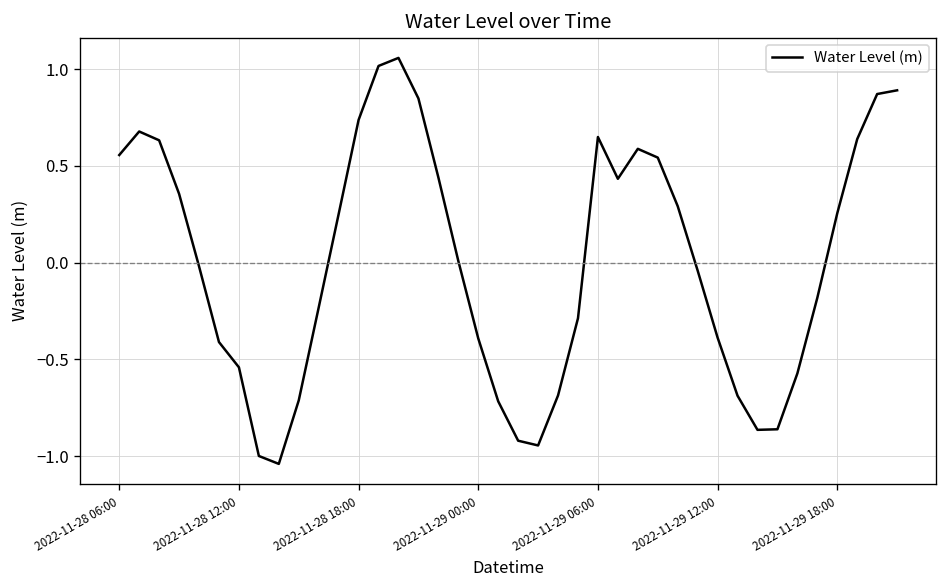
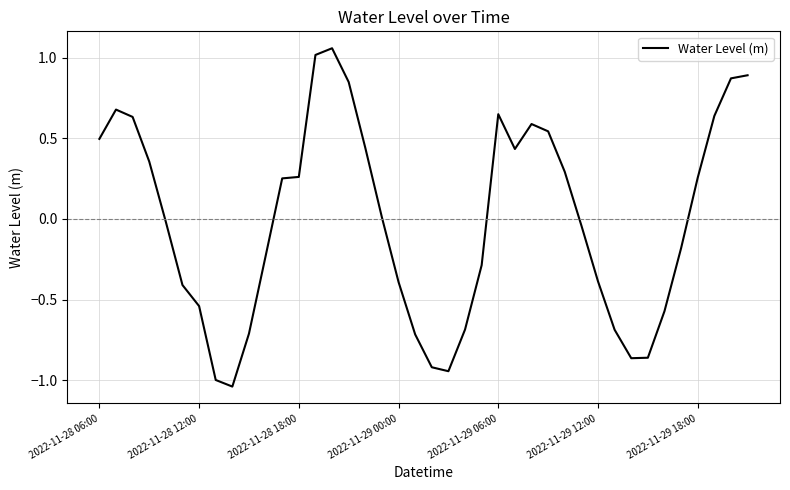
  {
-   "2022-11-28 06:00": 0.56,
+   "2022-11-28 06:00": 0.50,
    "2022-11-28 12:00": -0.54,
-   "2022-11-28 18:00": 0.74,
+   "2022-11-28 18:00": 0.26,
    "2022-11-29 00:00": -0.39,
    "2022-11-29 06:00": 0.65,
    "2022-11-29 12:00": -0.39,
    "2022-11-29 18:00": 0.26
  }
